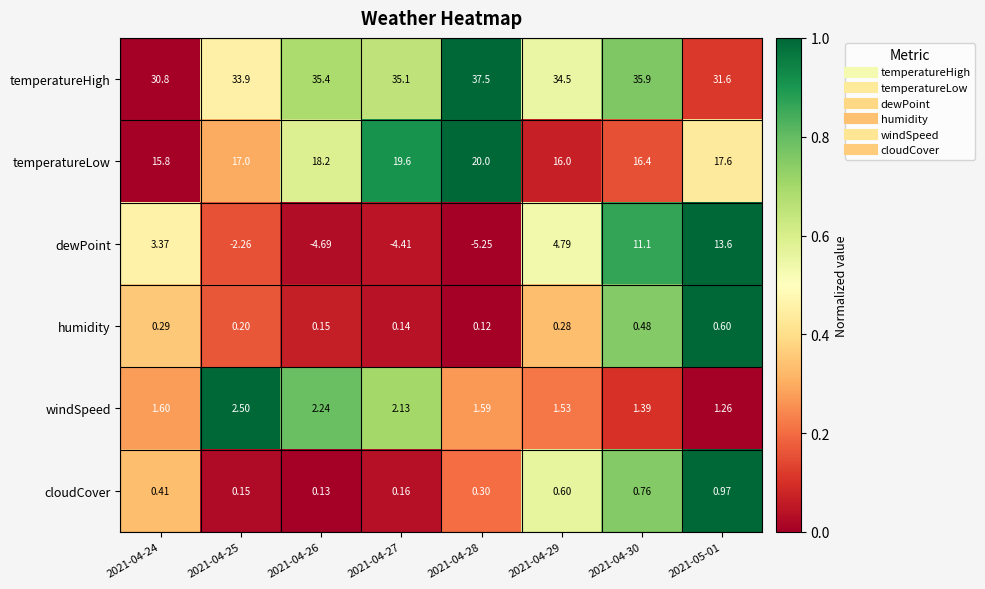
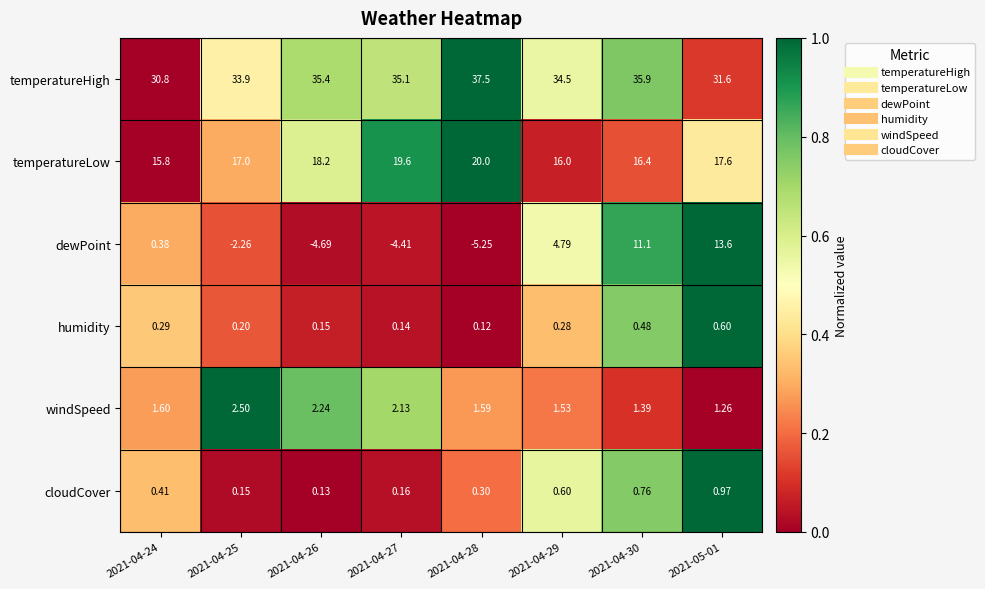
  {
    "temperatureHigh": {
      "2021-04-24": 30.8,
      "2021-04-25": 33.9,
      "2021-04-26": 35.4,
      "2021-04-27": 35.1,
      "2021-04-28": 37.5,
      "2021-04-29": 34.5,
      "2021-04-30": 35.9,
      "2021-05-01": 31.6
    },
    "temperatureLow": {
      "2021-04-24": 15.8,
      "2021-04-25": 17.0,
      "2021-04-26": 18.2,
      "2021-04-27": 19.6,
      "2021-04-28": 20.0,
      "2021-04-29": 16.0,
      "2021-04-30": 16.4,
      "2021-05-01": 17.6
    },
    "dewPoint": {
-     "2021-04-24": 3.37,
+     "2021-04-24": 0.38,
      "2021-04-25": -2.26,
      "2021-04-26": -4.69,
      "2021-04-27": -4.41,
      "2021-04-28": -5.25,
      "2021-04-29": 4.79,
      "2021-04-30": 11.1,
      "2021-05-01": 13.6
    },
    "humidity": {
      "2021-04-24": 0.29,
      "2021-04-25": 0.20,
      "2021-04-26": 0.15,
      "2021-04-27": 0.14,
      "2021-04-28": 0.12,
      "2021-04-29": 0.28,
      "2021-04-30": 0.48,
      "2021-05-01": 0.60
    },
    "windSpeed": {
      "2021-04-24": 1.60,
      "2021-04-25": 2.50,
      "2021-04-26": 2.24,
      "2021-04-27": 2.13,
      "2021-04-28": 1.59,
      "2021-04-29": 1.53,
      "2021-04-30": 1.39,
      "2021-05-01": 1.26
    },
    "cloudCover": {
      "2021-04-24": 0.41,
      "2021-04-25": 0.15,
      "2021-04-26": 0.13,
      "2021-04-27": 0.16,
      "2021-04-28": 0.30,
      "2021-04-29": 0.60,
      "2021-04-30": 0.76,
      "2021-05-01": 0.97
    }
  }
